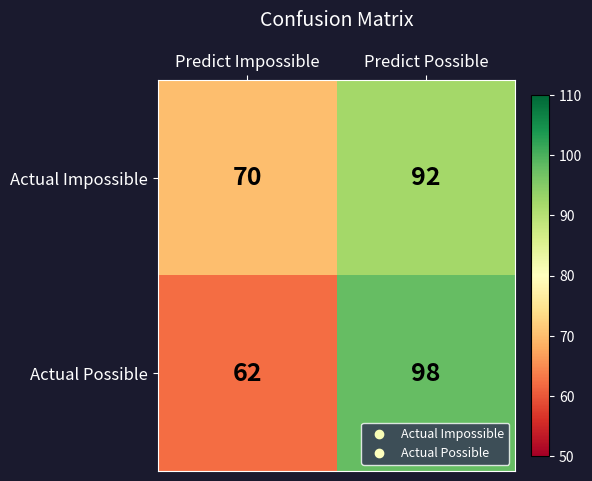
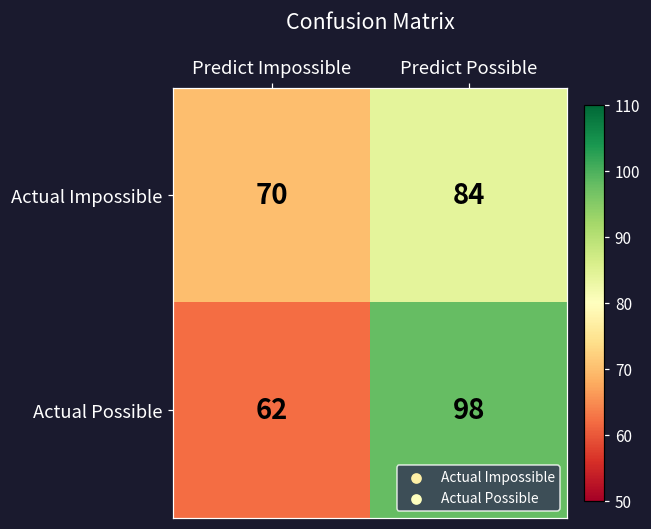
  {
    "Actual Impossible": {
      "Predict Impossible": 70,
-     "Predict Possible": 92
+     "Predict Possible": 84
    },
    "Actual Possible": {
      "Predict Impossible": 62,
      "Predict Possible": 98
    }
  }
